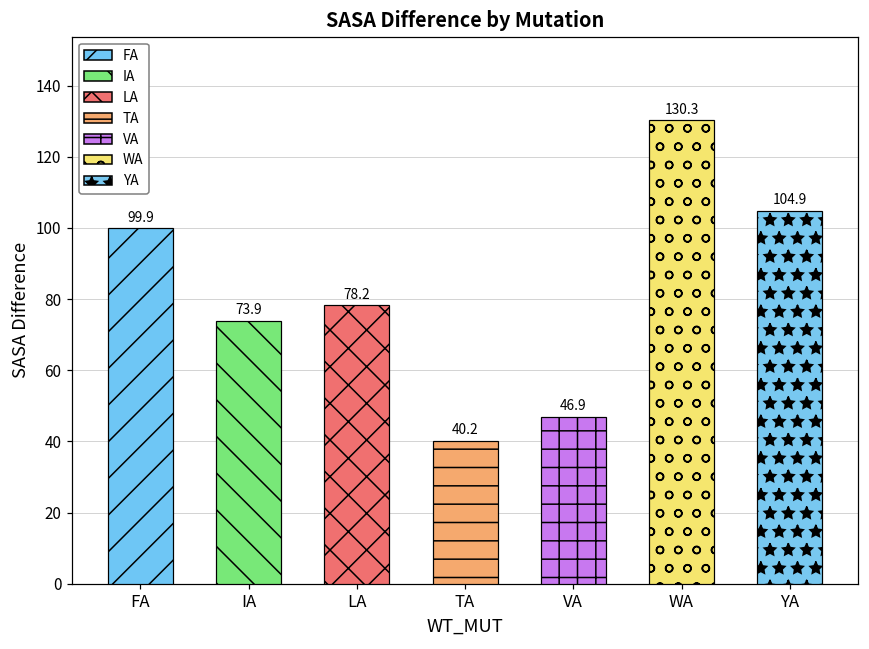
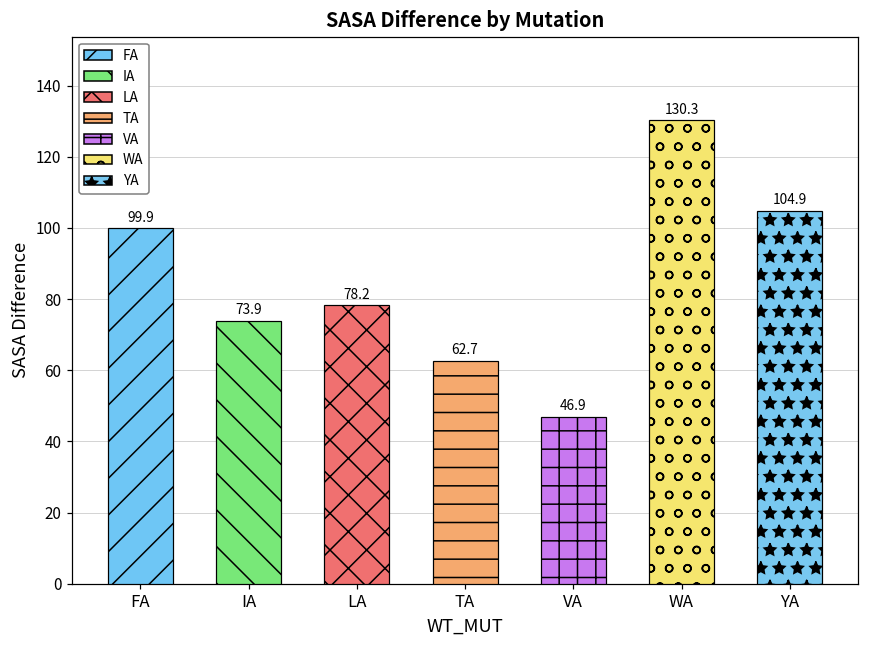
  {
    "FA": 99.9,
    "IA": 73.9,
    "LA": 78.2,
-   "TA": 40.2,
+   "TA": 62.7,
    "VA": 46.9,
    "WA": 130.3,
    "YA": 104.9
  }
